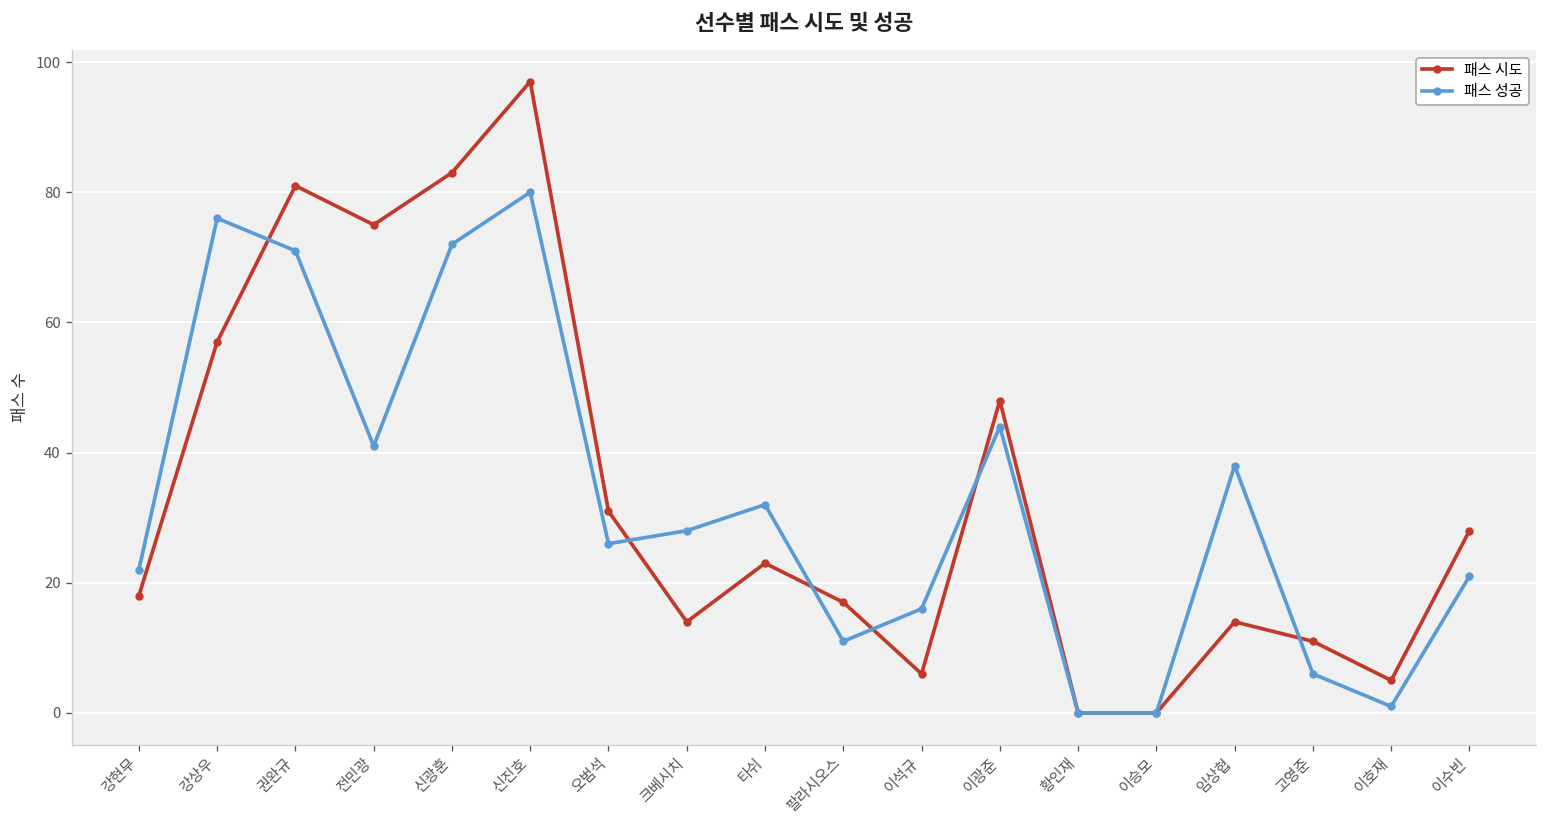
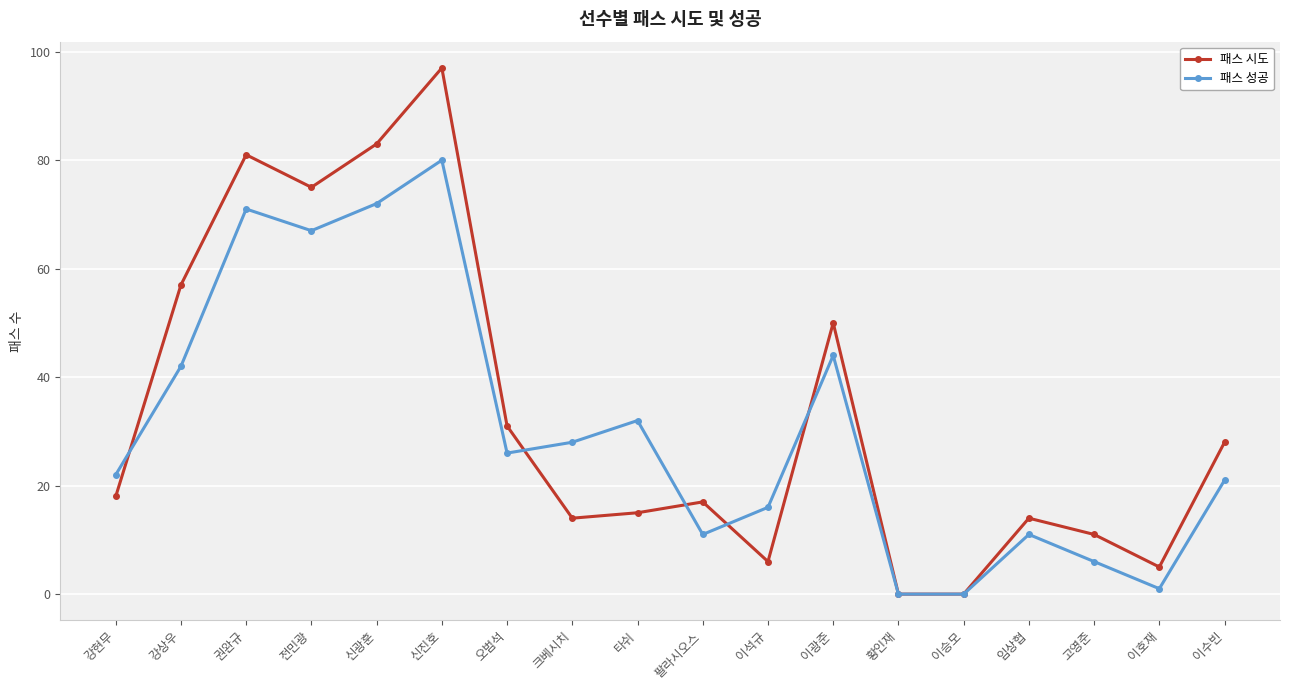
  {
    "패스 시도": {
      "강현무": 18,
      "강상우": 57,
      "권완규": 81,
      "전민광": 75,
      "신광훈": 83,
      "신진호": 97,
      "오범석": 31,
      "크베시치": 14,
-     "타쉬": 23,
+     "타쉬": 15,
      "팔라시오스": 17,
      "이석규": 6,
-     "이광준": 48,
+     "이광준": 50,
      "임상협": 14,
      "고영준": 11,
      "이호재": 5,
      "이수빈": 28
    },
    "패스 성공": {
      "강현무": 22,
-     "강상우": 76,
+     "강상우": 42,
      "권완규": 71,
-     "전민광": 41,
+     "전민광": 67,
      "신광훈": 72,
      "신진호": 80,
      "오범석": 26,
      "크베시치": 28,
      "타쉬": 32,
      "팔라시오스": 11,
      "이석규": 16,
      "이광준": 44,
-     "임상협": 38,
+     "임상협": 11,
      "고영준": 6,
      "이호재": 1,
      "이수빈": 21
    }
  }
